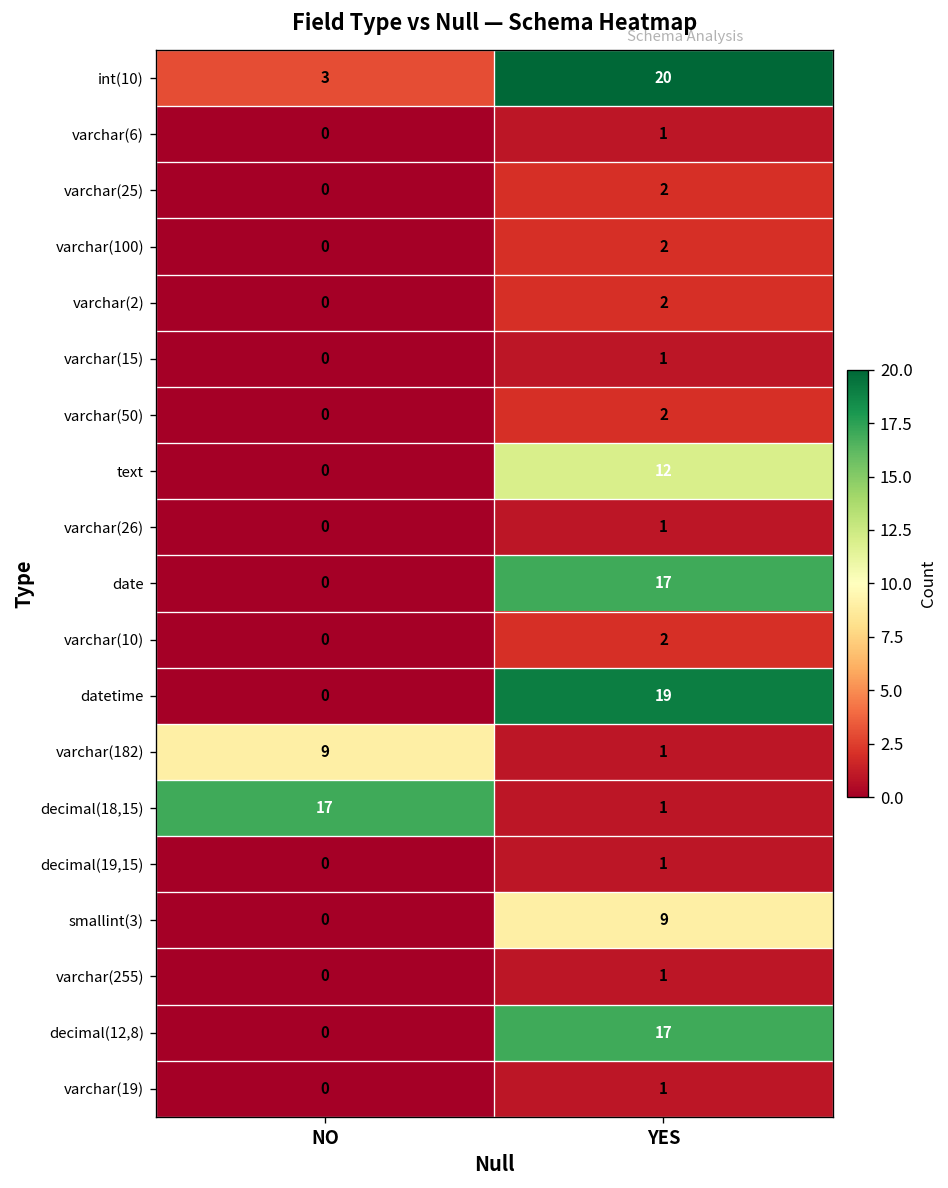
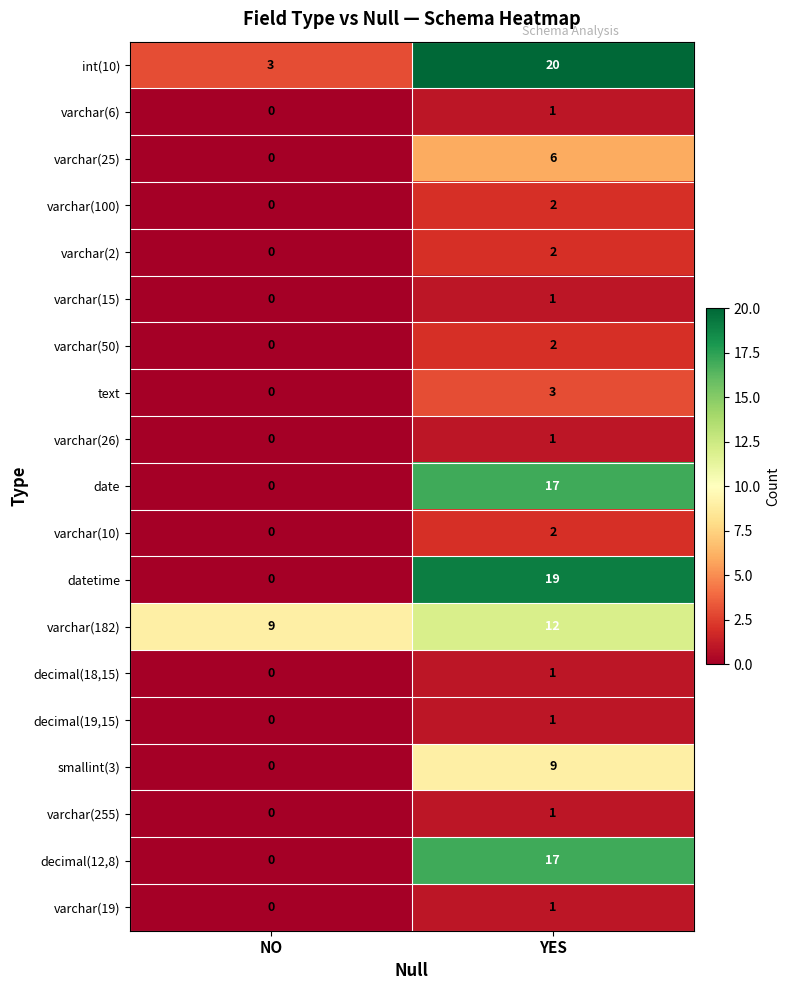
  {
    "int(10)": {
      "NO": 3,
      "YES": 20
    },
    "varchar(6)": {
      "NO": 0,
      "YES": 1
    },
    "varchar(25)": {
      "NO": 0,
-     "YES": 2
+     "YES": 6
    },
    "varchar(100)": {
      "NO": 0,
      "YES": 2
    },
    "varchar(2)": {
      "NO": 0,
      "YES": 2
    },
    "varchar(15)": {
      "NO": 0,
      "YES": 1
    },
    "varchar(50)": {
      "NO": 0,
      "YES": 2
    },
    "text": {
      "NO": 0,
-     "YES": 12
+     "YES": 3
    },
    "varchar(26)": {
      "NO": 0,
      "YES": 1
    },
    "date": {
      "NO": 0,
      "YES": 17
    },
    "varchar(10)": {
      "NO": 0,
      "YES": 2
    },
    "datetime": {
      "NO": 0,
      "YES": 19
    },
    "varchar(182)": {
      "NO": 9,
-     "YES": 1
+     "YES": 12
    },
    "decimal(18,15)": {
-     "NO": 17,
+     "NO": 0,
      "YES": 1
    },
    "decimal(19,15)": {
      "NO": 0,
      "YES": 1
    },
    "smallint(3)": {
      "NO": 0,
      "YES": 9
    },
    "varchar(255)": {
      "NO": 0,
      "YES": 1
    },
    "decimal(12,8)": {
      "NO": 0,
      "YES": 17
    },
    "varchar(19)": {
      "NO": 0,
      "YES": 1
    }
  }
